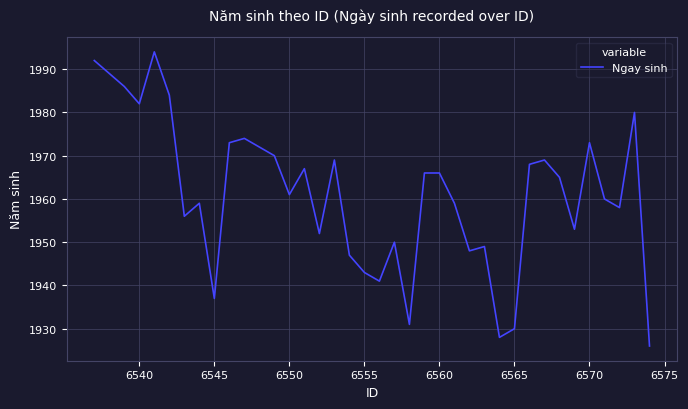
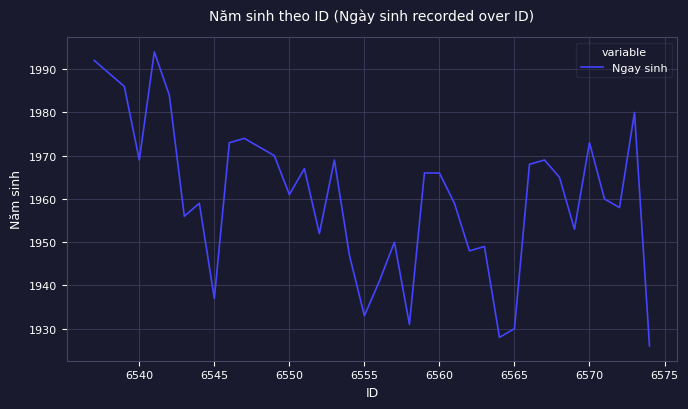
  {
-   "6540": 1982,
+   "6540": 1969,
    "6545": 1937,
    "6550": 1961,
-   "6555": 1943,
+   "6555": 1933,
    "6560": 1966,
    "6565": 1930,
    "6570": 1973
  }
